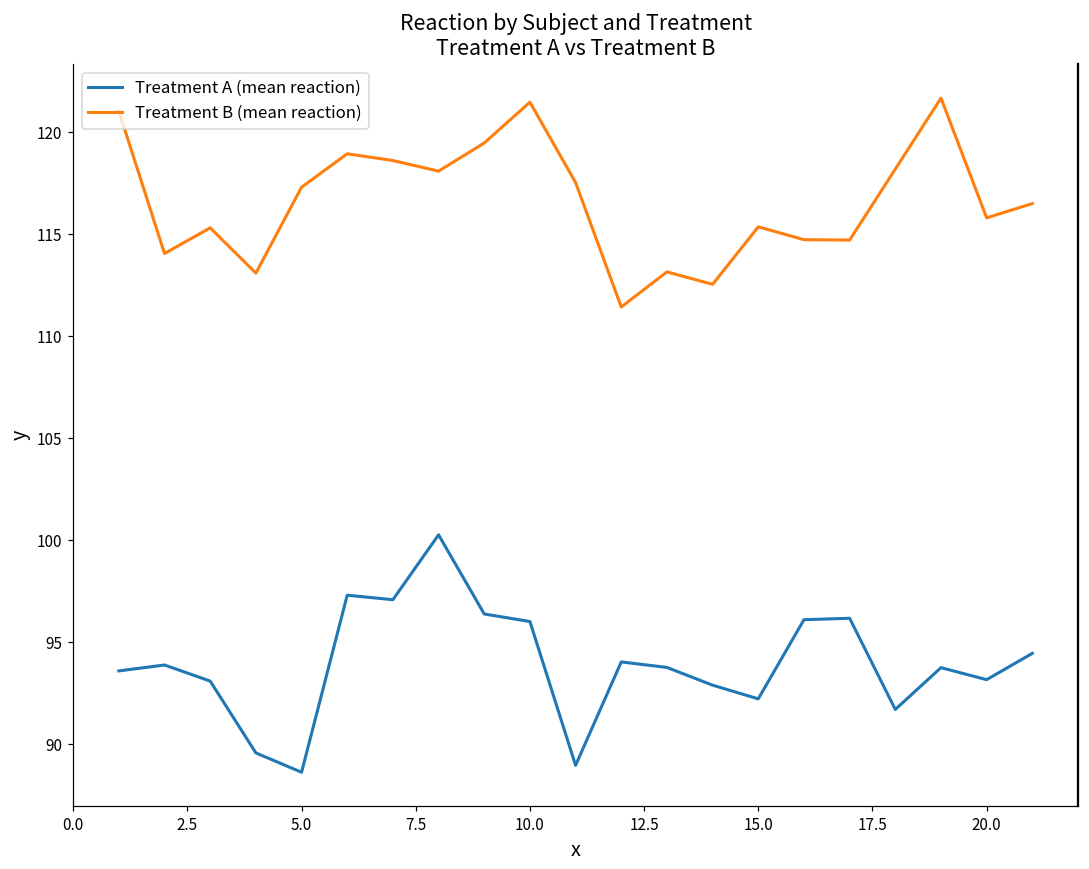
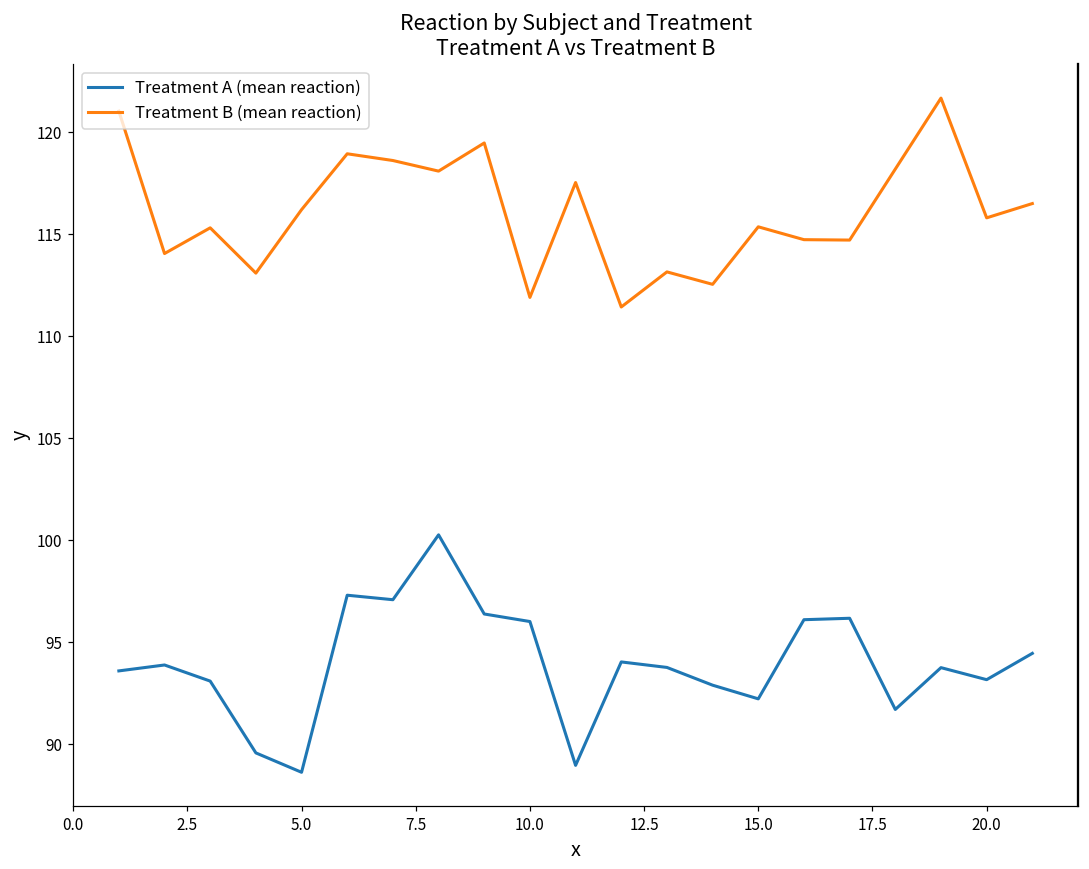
  {
    "Treatment A (mean reaction)": {
      "5.0": 88.6,
      "10.0": 96.0,
      "15.0": 92.2,
      "20.0": 93.2
    },
    "Treatment B (mean reaction)": {
-     "5.0": 117.3,
-     "10.0": 121.5,
+     "5.0": 116.2,
+     "10.0": 111.9,
      "15.0": 115.4,
      "20.0": 115.8
    }
  }
